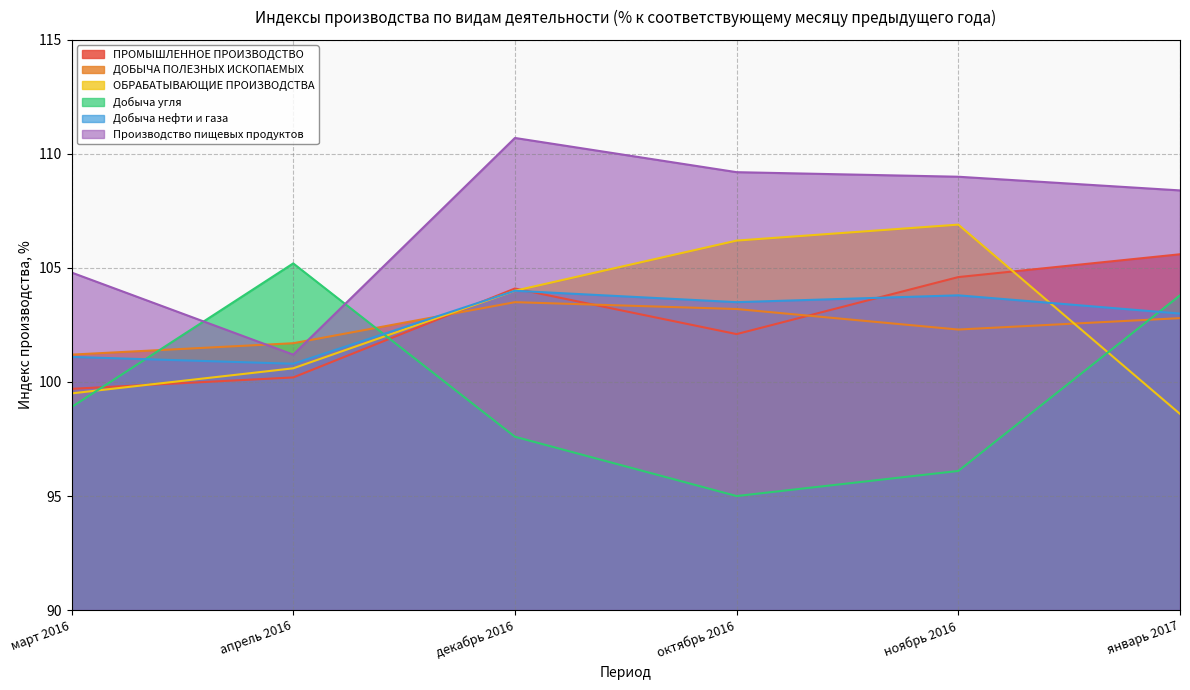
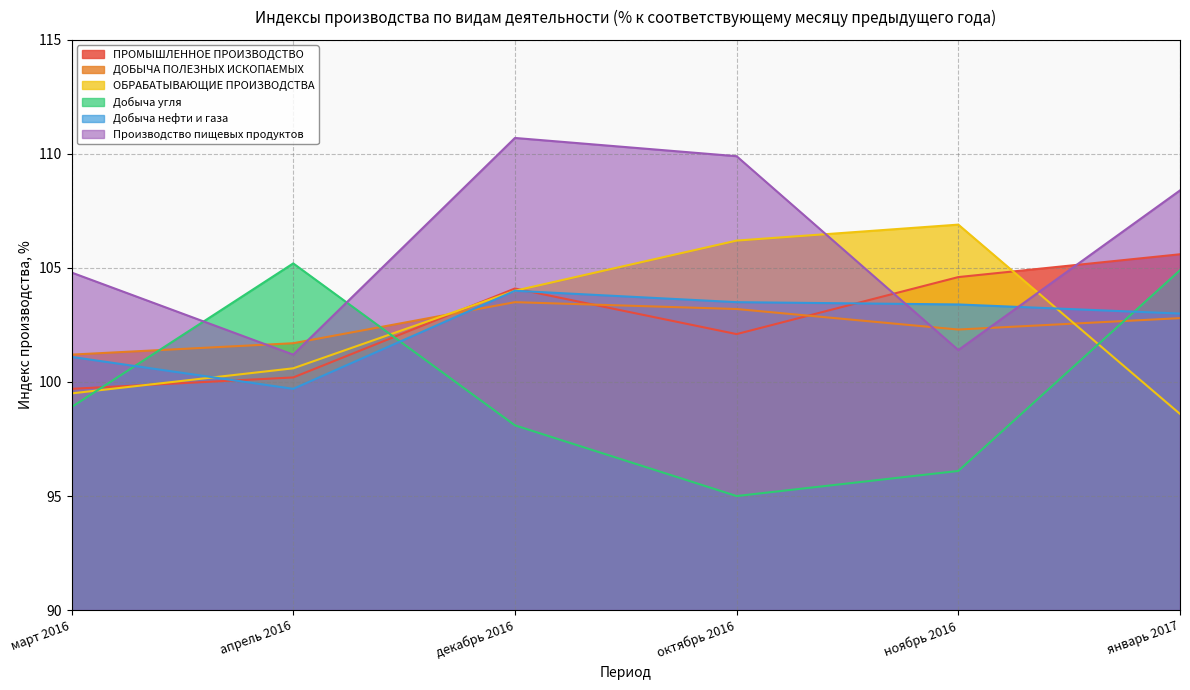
  {
    "ОБРАБАТЫВАЮЩИЕ ПРОИЗВОДСТВА": {
      "март 2016": 99.5,
      "апрель 2016": 100.6,
      "октябрь 2016": 106.2,
      "ноябрь 2016": 106.9,
      "январь 2017": 98.6
    },
    "Добыча угля": {
      "март 2016": 98.9,
      "апрель 2016": 105.2,
-     "декабрь 2016": 97.6,
+     "декабрь 2016": 98.1,
      "октябрь 2016": 95.0,
      "ноябрь 2016": 96.1,
-     "январь 2017": 103.8
+     "январь 2017": 104.9
    },
    "Добыча нефти и газа": {
-     "апрель 2016": 100.8,
+     "апрель 2016": 99.7,
      "октябрь 2016": 103.5,
-     "ноябрь 2016": 103.8,
+     "ноябрь 2016": 103.4,
      "январь 2017": 103.0
    },
    "Производство пищевых продуктов": {
      "март 2016": 104.8,
      "апрель 2016": 101.2,
      "декабрь 2016": 110.7,
-     "октябрь 2016": 109.2,
-     "ноябрь 2016": 109.0,
+     "октябрь 2016": 109.9,
+     "ноябрь 2016": 101.4,
      "январь 2017": 108.4
    }
  }
